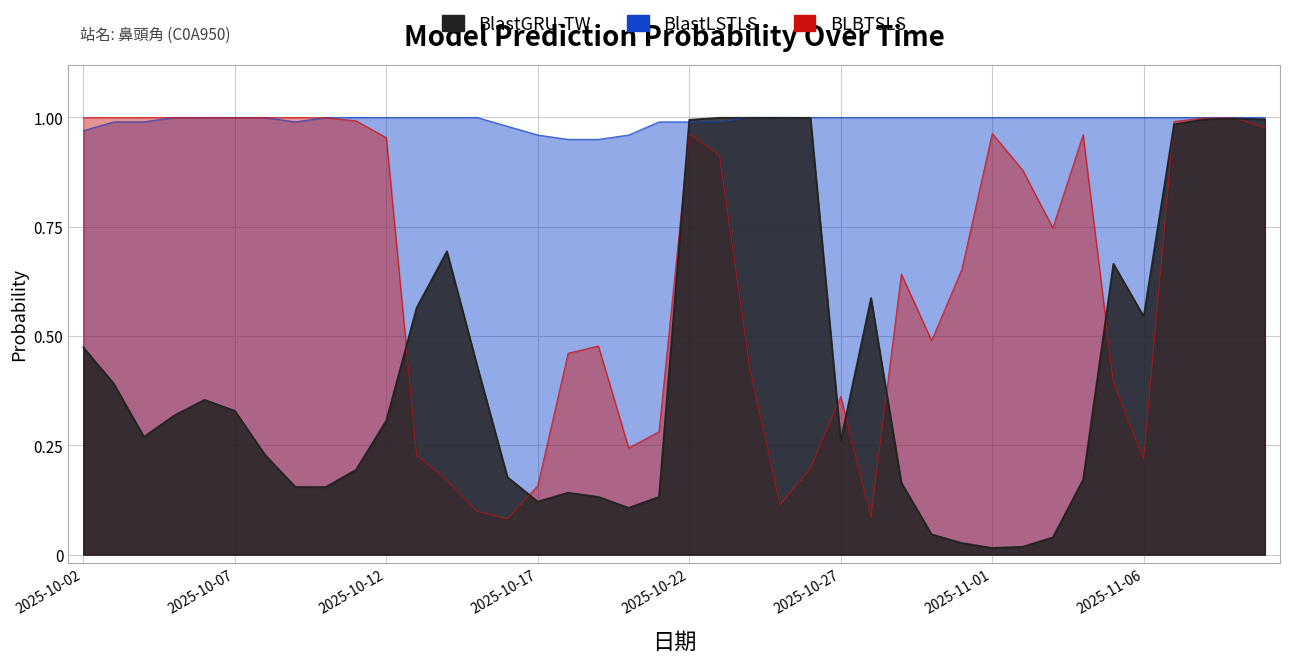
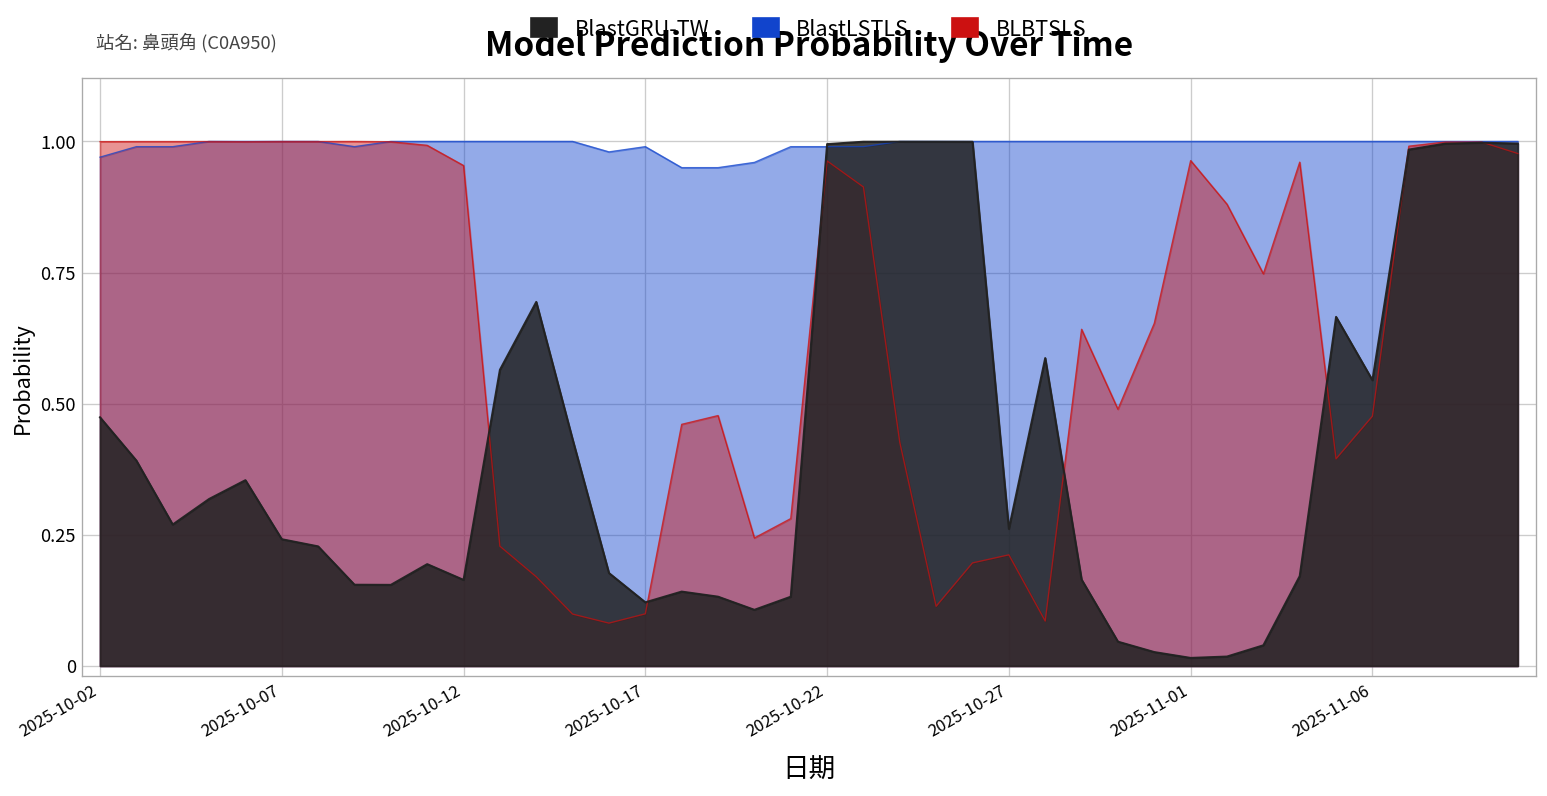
  {
    "BlastLSTLS": {
      "2025-10-02": 0.97,
      "2025-10-12": 1.00,
-     "2025-10-17": 0.96,
+     "2025-10-17": 0.99,
      "2025-10-27": 1.00,
      "2025-11-01": 1.00,
      "2025-11-06": 1.00
    },
    "BLBTSLS": {
      "2025-10-02": 1.00,
      "2025-10-12": 0.95,
-     "2025-10-17": 0.16,
+     "2025-10-17": 0.10,
      "2025-10-22": 0.96,
-     "2025-10-27": 0.36,
+     "2025-10-27": 0.21,
      "2025-11-01": 0.96,
-     "2025-11-06": 0.22
+     "2025-11-06": 0.48
    },
    "BlastGRU-TW": {
      "2025-10-02": 0.47,
-     "2025-10-07": 0.33,
-     "2025-10-12": 0.31,
+     "2025-10-07": 0.24,
+     "2025-10-12": 0.16,
      "2025-10-17": 0.12,
      "2025-10-27": 0.26,
      "2025-11-01": 0.02,
      "2025-11-06": 0.54
    }
  }
